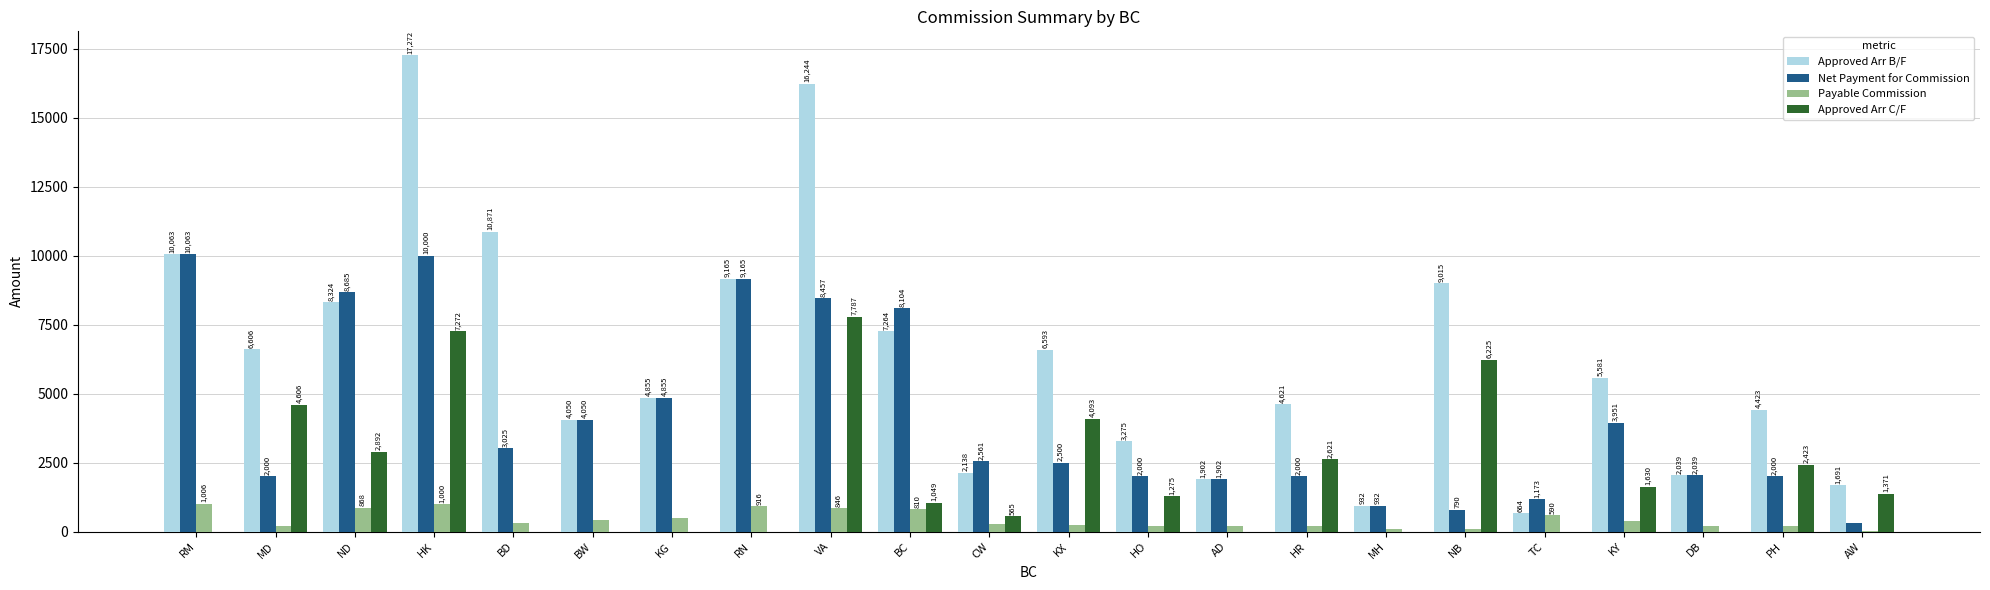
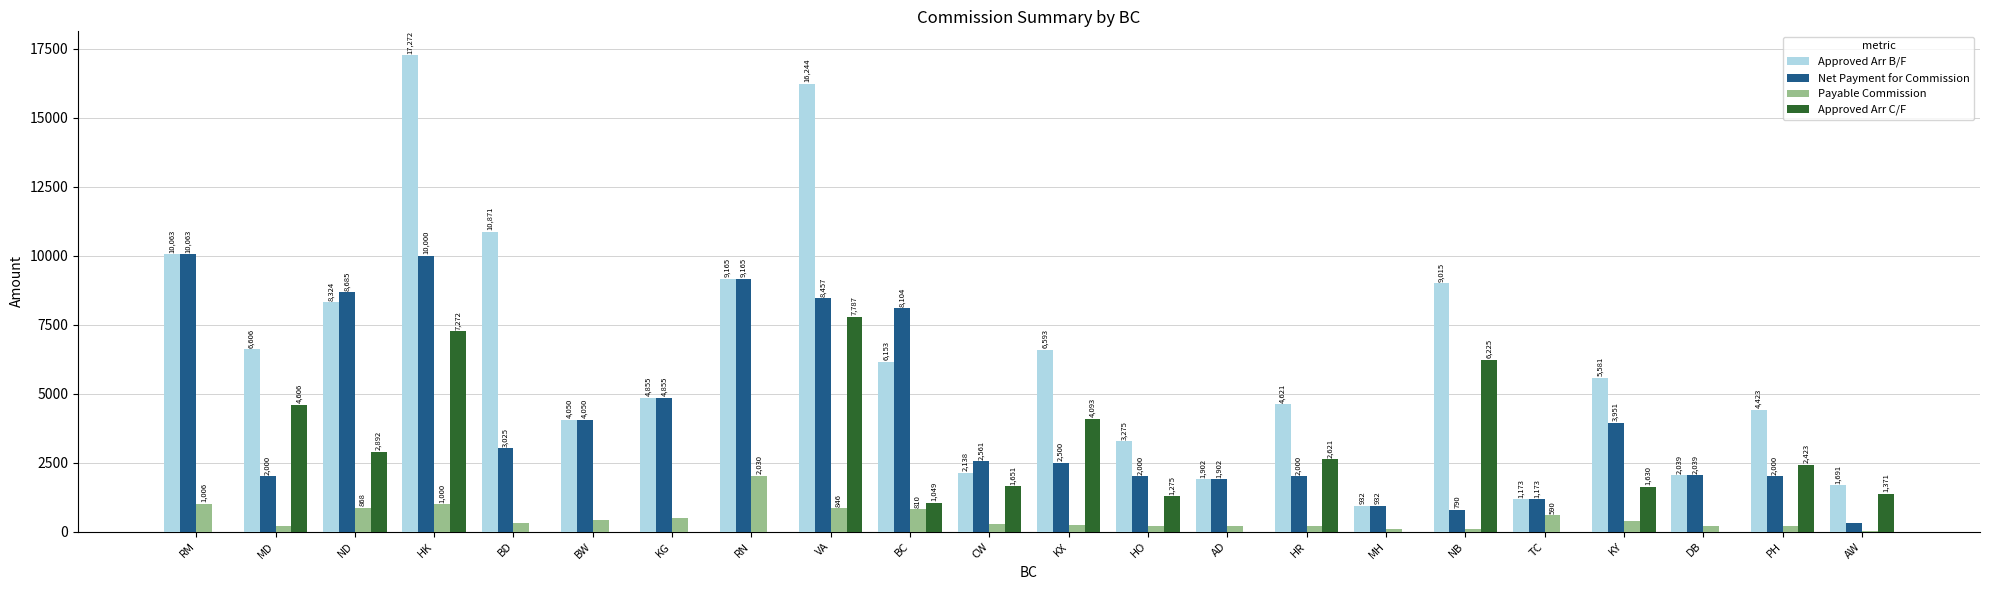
  {
    "Approved Arr B/F": {
      "RM": "10,063",
      "MD": "6,606",
      "ND": "8,324",
      "HK": "17,272",
      "BD": "10,871",
      "BW": "4,050",
      "KG": "4,855",
      "RN": "9,165",
      "VA": "16,244",
-     "BC": "7,264",
+     "BC": "6,153",
      "CW": "2,138",
      "KX": "6,593",
      "HO": "3,275",
      "AD": "1,902",
      "HR": "4,621",
      "MH": "932",
      "NB": "9,015",
-     "TC": "664",
+     "TC": "1,173",
      "KY": "5,581",
      "DB": "2,039",
      "PH": "4,423",
      "AW": "1,691"
    },
    "Net Payment for Commission": {
      "RM": "10,063",
      "MD": "2,000",
      "ND": "8,685",
      "HK": "10,000",
      "BD": "3,025",
      "BW": "4,050",
      "KG": "4,855",
      "RN": "9,165",
      "VA": "8,457",
      "BC": "8,104",
      "CW": "2,561",
      "KX": "2,500",
      "HO": "2,000",
      "AD": "1,902",
      "HR": "2,000",
      "MH": "932",
      "NB": "790",
      "TC": "1,173",
      "KY": "3,951",
      "DB": "2,039",
      "PH": "2,000"
    },
    "Payable Commission": {
      "RM": "1,006",
      "ND": "868",
      "HK": "1,000",
-     "RN": "916",
+     "RN": "2,030",
      "VA": "846",
      "BC": "810",
      "TC": "590"
    },
    "Approved Arr C/F": {
      "MD": "4,606",
      "ND": "2,892",
      "HK": "7,272",
      "VA": "7,787",
      "BC": "1,049",
-     "CW": "565",
+     "CW": "1,651",
      "KX": "4,093",
      "HO": "1,275",
      "HR": "2,621",
      "NB": "6,225",
      "KY": "1,630",
      "PH": "2,423",
      "AW": "1,371"
    }
  }
